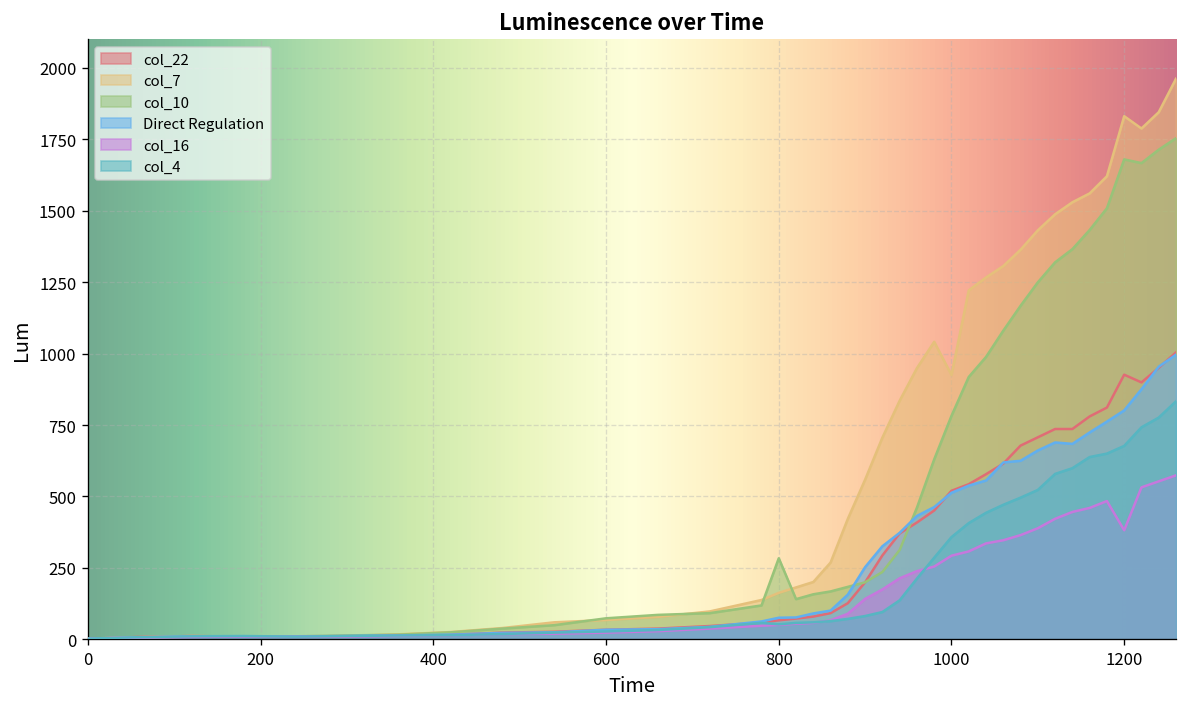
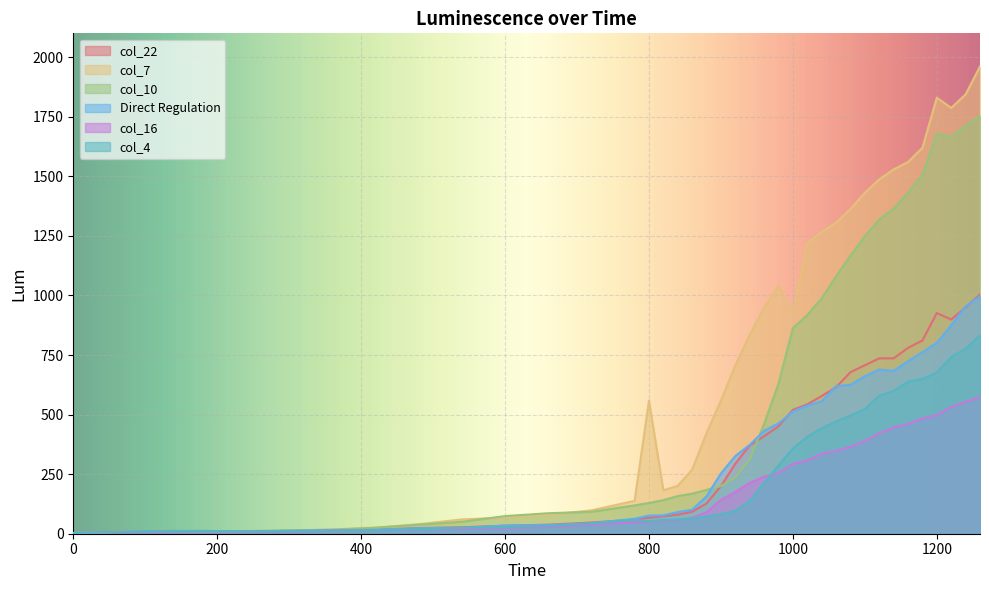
  {
    "col_22": {
      "1200": 930
    },
    "col_7": {
-     "800": 160,
+     "800": 560,
      "1000": 930,
      "1200": 1830
    },
    "col_10": {
-     "800": 280,
-     "1000": 780,
+     "800": 130,
+     "1000": 860,
      "1200": 1680
    },
    "col_16": {
      "1000": 290,
-     "1200": 380
+     "1200": 500
    }
  }
